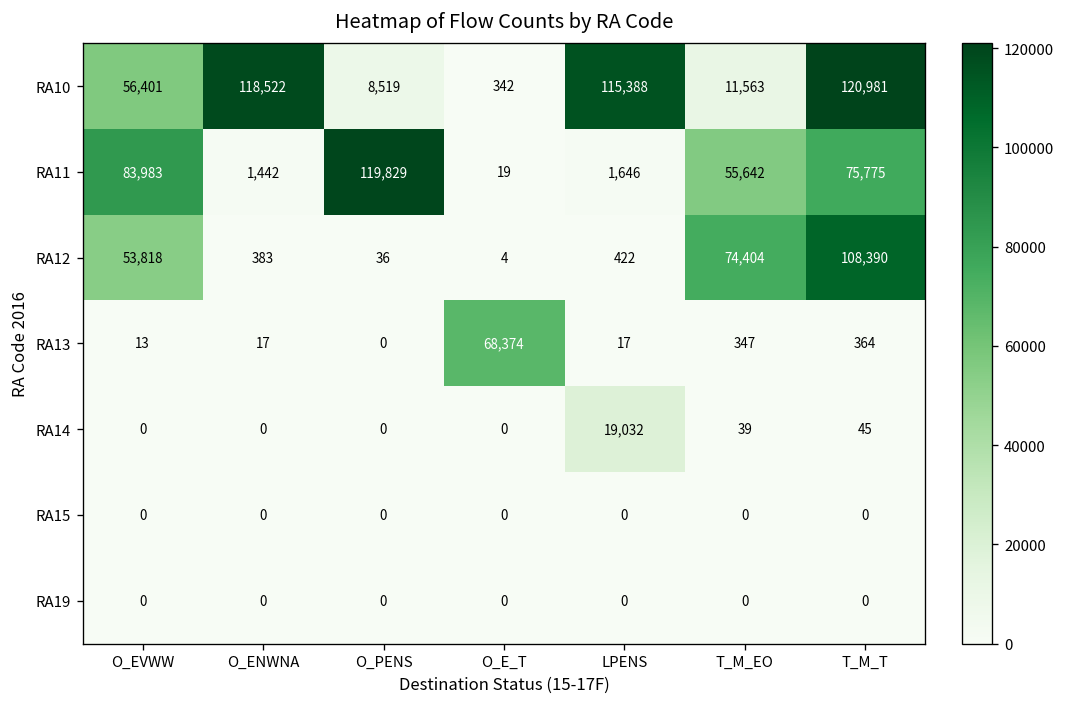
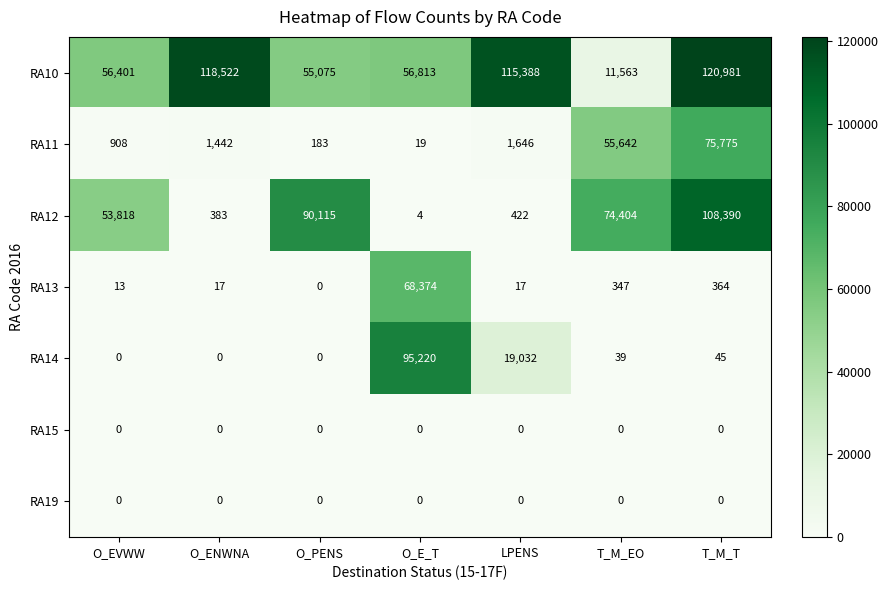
  {
    "RA10": {
      "O_EVWW": "56,401",
      "O_ENWNA": "118,522",
-     "O_PENS": "8,519",
-     "O_E_T": "342",
+     "O_PENS": "55,075",
+     "O_E_T": "56,813",
      "LPENS": "115,388",
      "T_M_EO": "11,563",
      "T_M_T": "120,981"
    },
    "RA11": {
-     "O_EVWW": "83,983",
+     "O_EVWW": "908",
      "O_ENWNA": "1,442",
-     "O_PENS": "119,829",
+     "O_PENS": "183",
      "O_E_T": "19",
      "LPENS": "1,646",
      "T_M_EO": "55,642",
      "T_M_T": "75,775"
    },
    "RA12": {
      "O_EVWW": "53,818",
      "O_ENWNA": "383",
-     "O_PENS": "36",
+     "O_PENS": "90,115",
      "O_E_T": "4",
      "LPENS": "422",
      "T_M_EO": "74,404",
      "T_M_T": "108,390"
    },
    "RA13": {
      "O_EVWW": "13",
      "O_ENWNA": "17",
      "O_PENS": "0",
      "O_E_T": "68,374",
      "LPENS": "17",
      "T_M_EO": "347",
      "T_M_T": "364"
    },
    "RA14": {
      "O_EVWW": "0",
      "O_ENWNA": "0",
      "O_PENS": "0",
-     "O_E_T": "0",
+     "O_E_T": "95,220",
      "LPENS": "19,032",
      "T_M_EO": "39",
      "T_M_T": "45"
    },
    "RA15": {
      "O_EVWW": "0",
      "O_ENWNA": "0",
      "O_PENS": "0",
      "O_E_T": "0",
      "LPENS": "0",
      "T_M_EO": "0",
      "T_M_T": "0"
    },
    "RA19": {
      "O_EVWW": "0",
      "O_ENWNA": "0",
      "O_PENS": "0",
      "O_E_T": "0",
      "LPENS": "0",
      "T_M_EO": "0",
      "T_M_T": "0"
    }
  }
